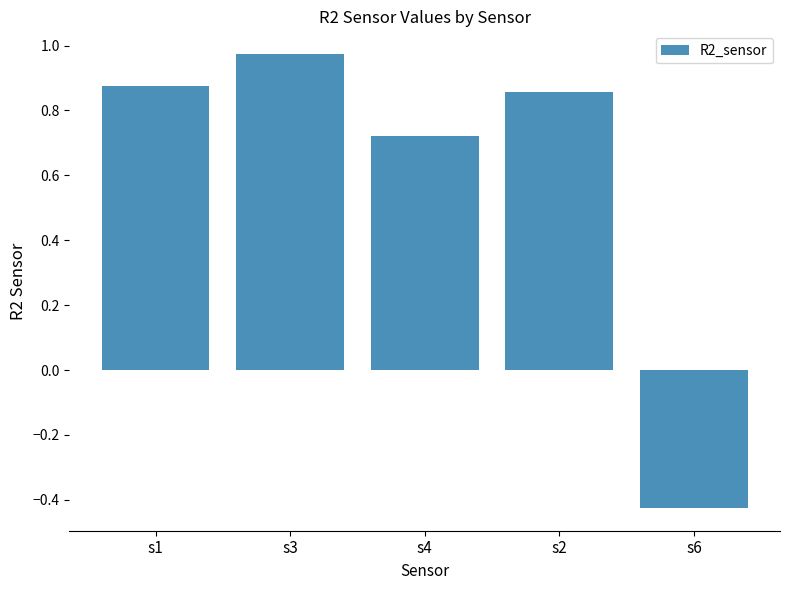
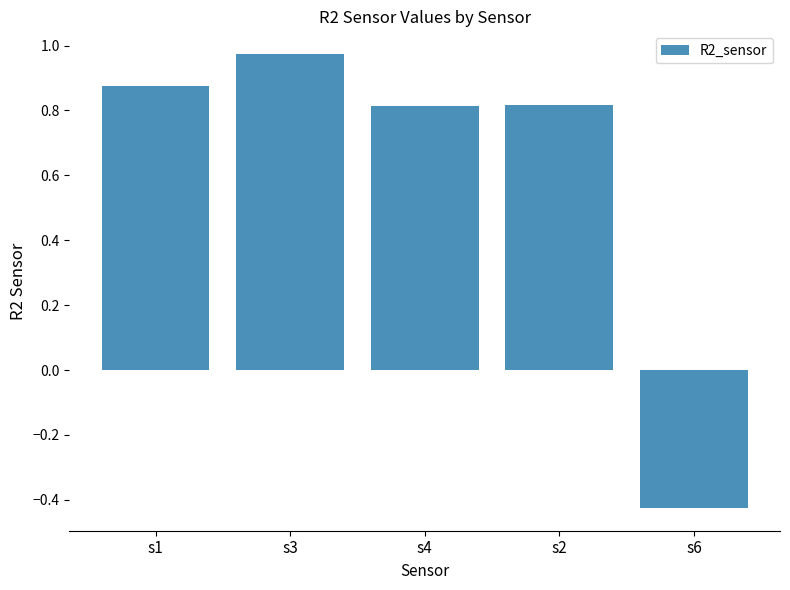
  {
    "s1": 0.87,
    "s3": 0.97,
-   "s4": 0.72,
-   "s2": 0.86,
+   "s4": 0.81,
+   "s2": 0.82,
    "s6": -0.43
  }
